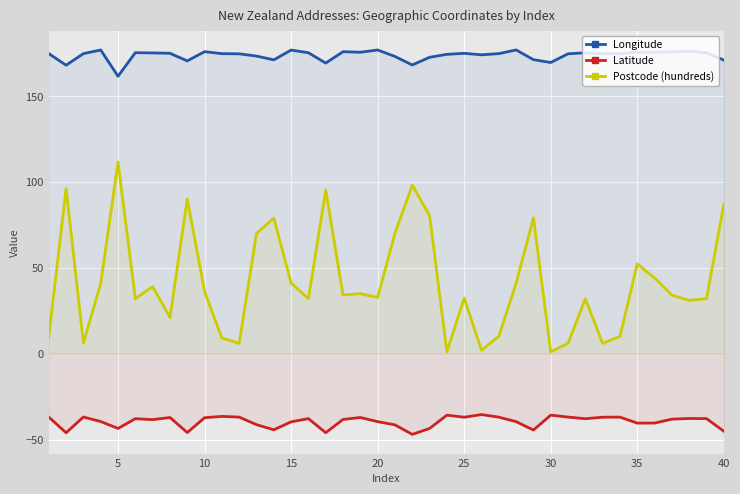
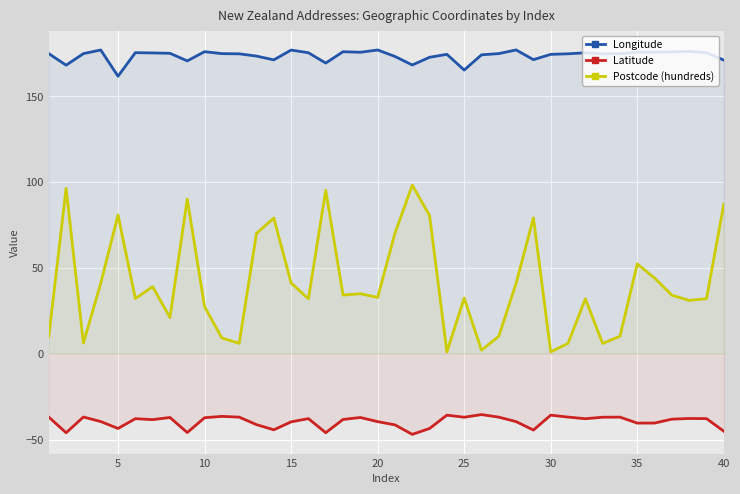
  {
    "Longitude": {
      "5": 162,
      "10": 176,
      "15": 177,
      "20": 177,
-     "25": 175,
-     "30": 170,
+     "25": 165,
+     "30": 174,
      "40": 171
    },
    "Postcode (hundreds)": {
-     "5": 112,
-     "10": 36,
+     "5": 81,
+     "10": 28,
      "15": 41,
      "20": 33,
      "25": 32,
      "35": 52,
      "40": 87
    }
  }
